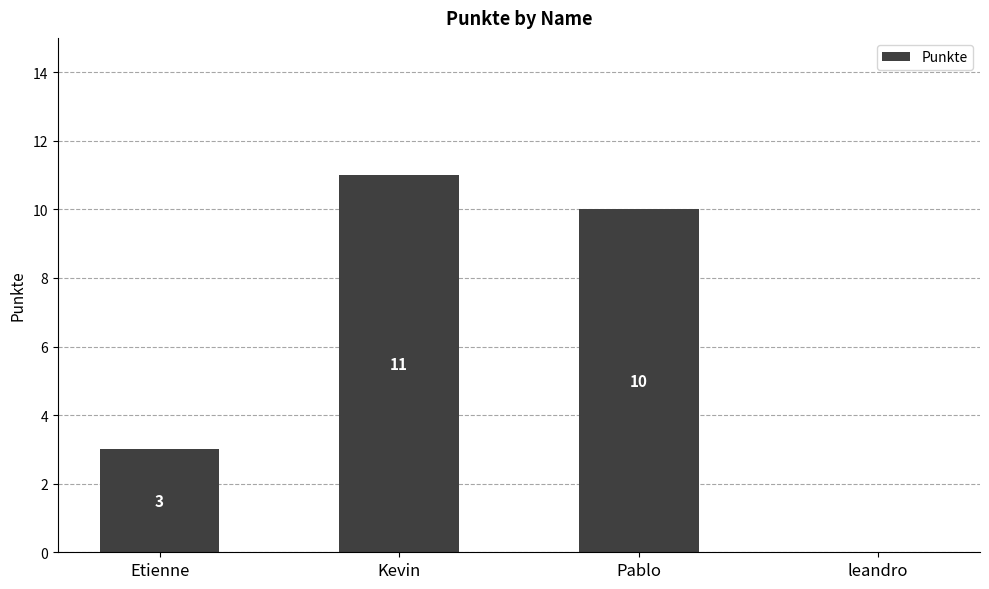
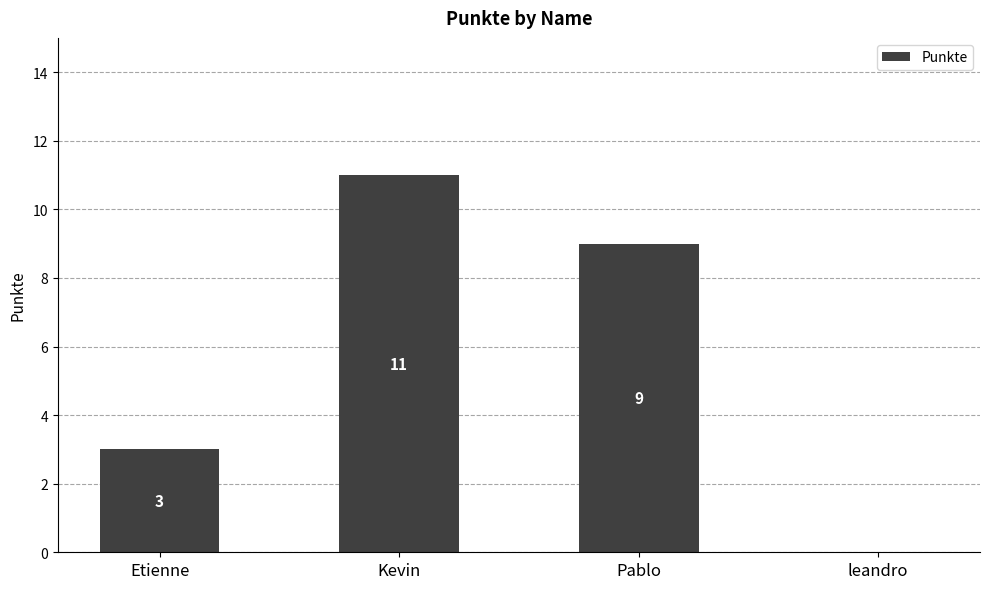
  {
    "Etienne": 3,
    "Kevin": 11,
-   "Pablo": 10
+   "Pablo": 9
  }
